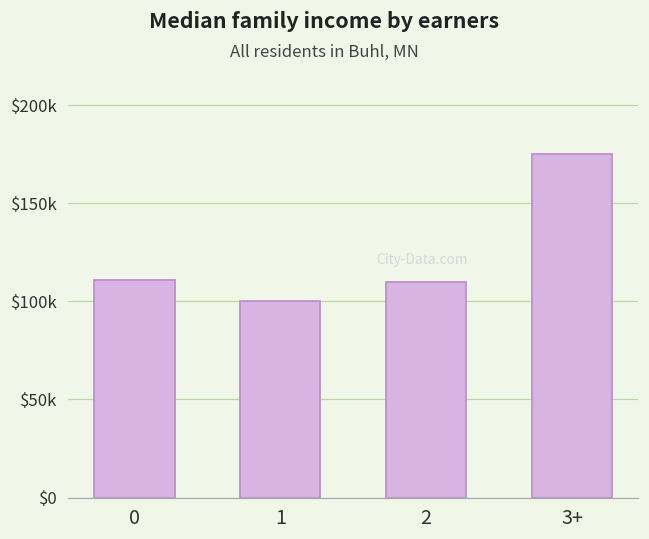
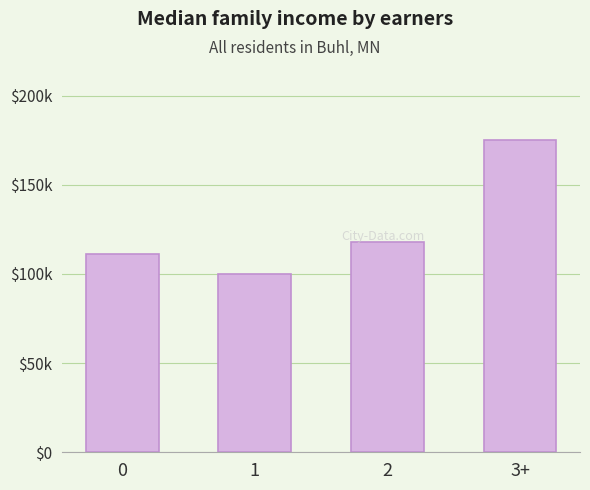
  {
    "0": "$111000",
    "1": "$100000",
-   "2": "$110000",
+   "2": "$118000",
    "3+": "$175000"
  }
